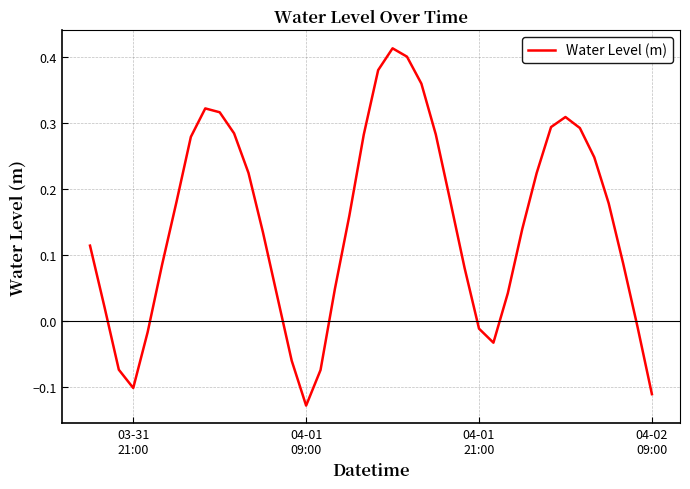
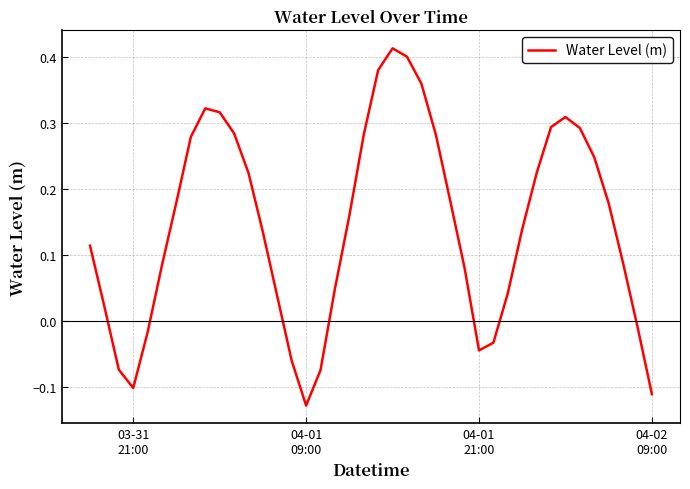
  {
    "03-31 21:00": -0.10,
    "04-01 09:00": -0.13,
-   "04-01 21:00": -0.01,
+   "04-01 21:00": -0.04,
    "04-02 09:00": -0.11
  }
